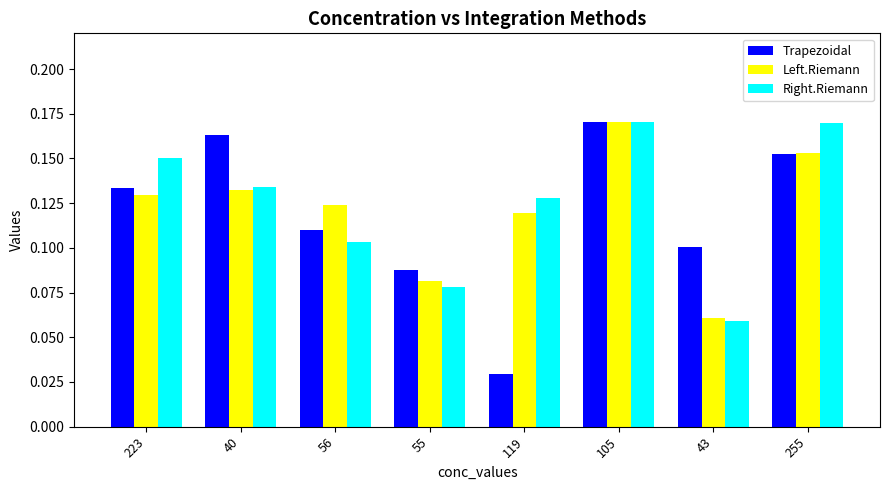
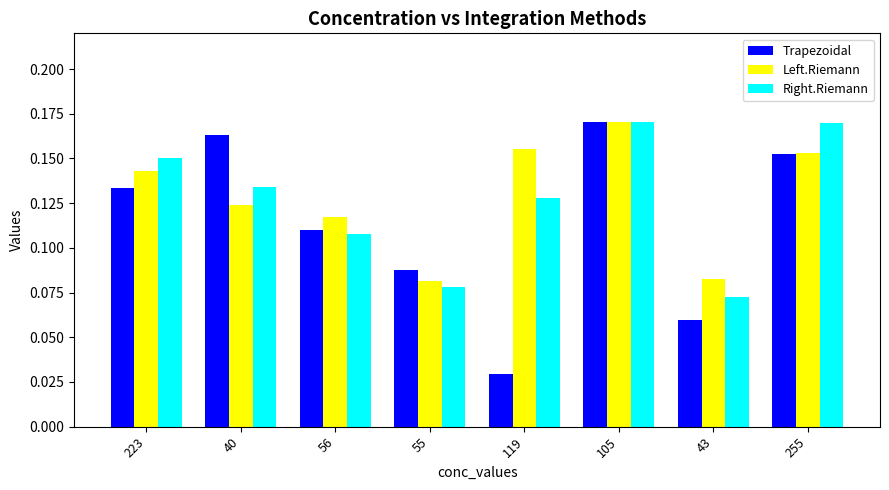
  {
    "Trapezoidal": {
      "223": 0.134,
      "40": 0.163,
      "56": 0.110,
      "55": 0.088,
      "119": 0.030,
      "105": 0.170,
-     "43": 0.100,
+     "43": 0.060,
      "255": 0.153
    },
    "Left.Riemann": {
-     "223": 0.130,
-     "40": 0.132,
-     "56": 0.124,
+     "223": 0.143,
+     "40": 0.124,
+     "56": 0.117,
      "55": 0.082,
-     "119": 0.120,
+     "119": 0.155,
      "105": 0.170,
-     "43": 0.061,
+     "43": 0.082,
      "255": 0.153
    },
    "Right.Riemann": {
      "223": 0.150,
      "40": 0.134,
-     "56": 0.103,
+     "56": 0.108,
      "55": 0.078,
      "119": 0.128,
      "105": 0.171,
-     "43": 0.059,
+     "43": 0.072,
      "255": 0.170
    }
  }
